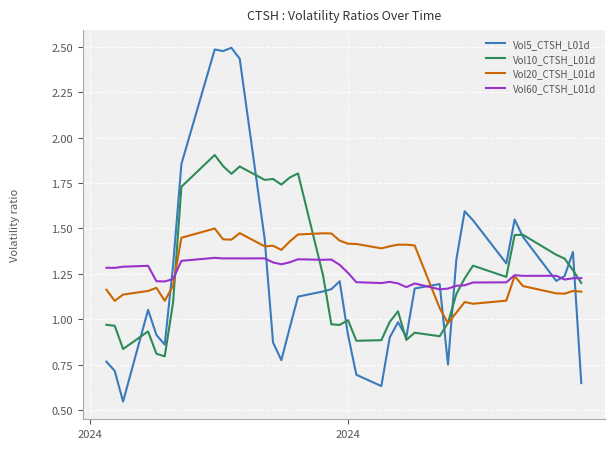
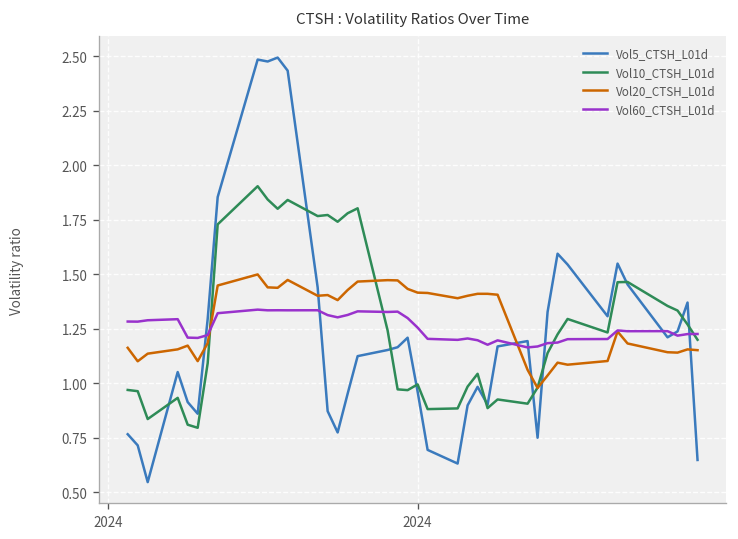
  {
    "Vol5_CTSH_L01d": {
-     "2024": 0.91
+     "2024": 0.96
    },
    "Vol10_CTSH_L01d": {
      "2024": 1.00
    },
    "Vol20_CTSH_L01d": {
      "2024": 1.42
    },
    "Vol60_CTSH_L01d": {
      "2024": 1.26
    }
  }
